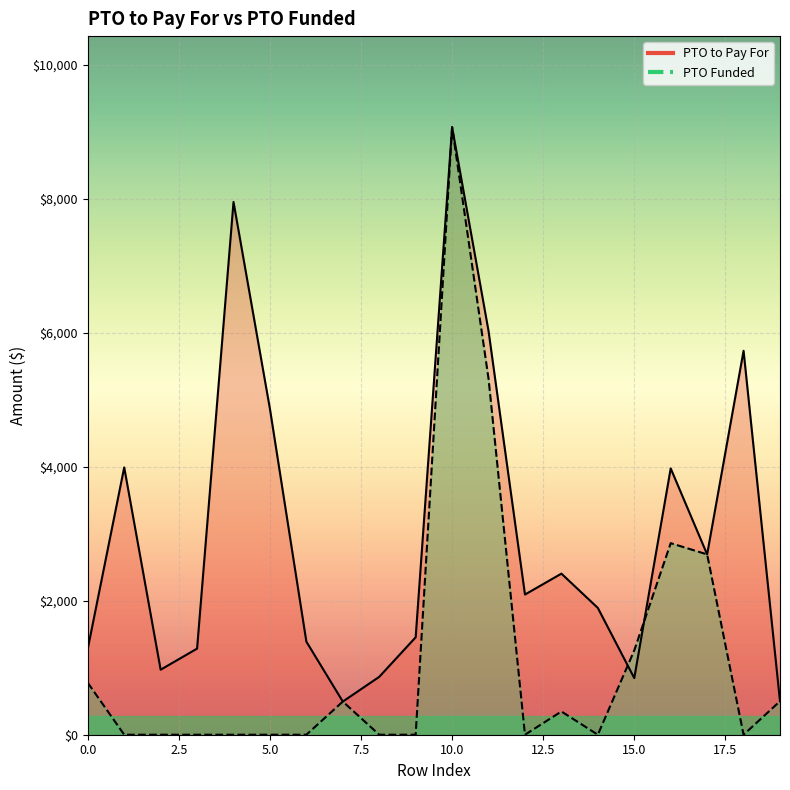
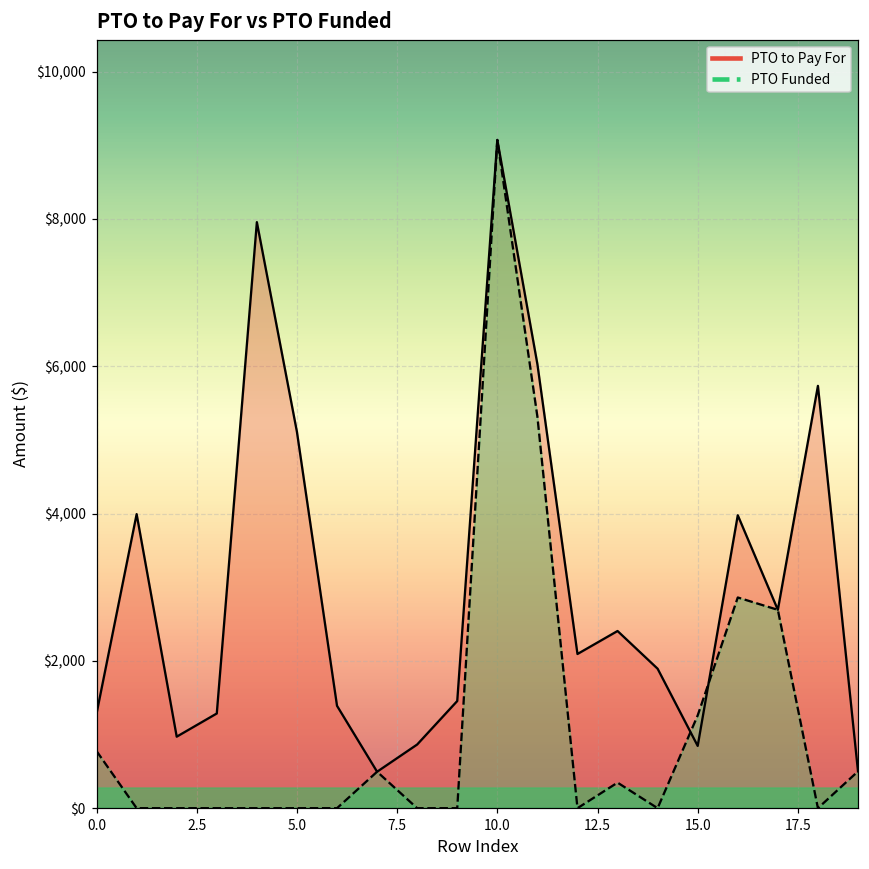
  {
    "PTO to Pay For": {
      "0.0": "$1,300",
-     "5.0": "$4,900",
+     "5.0": "$5,100",
      "15.0": "$800"
    },
    "PTO Funded": {
      "0.0": "$800",
      "15.0": "$1,300"
    }
  }
